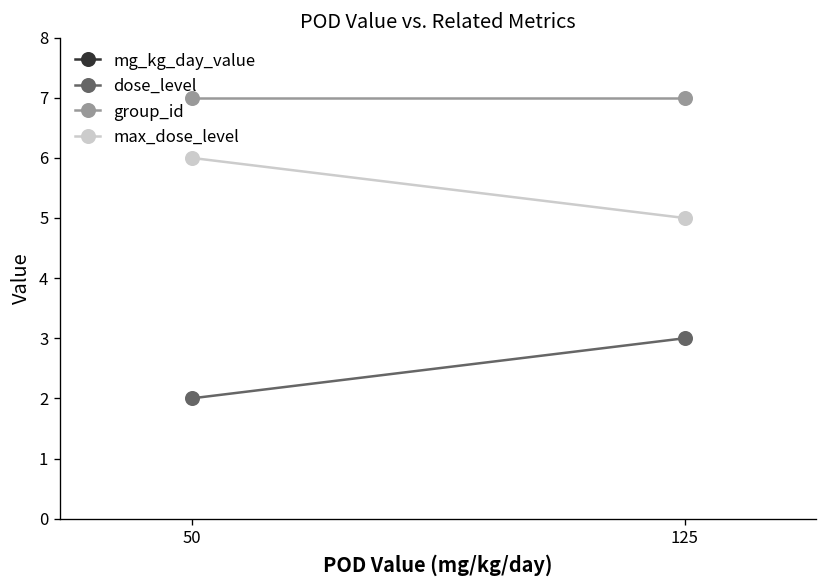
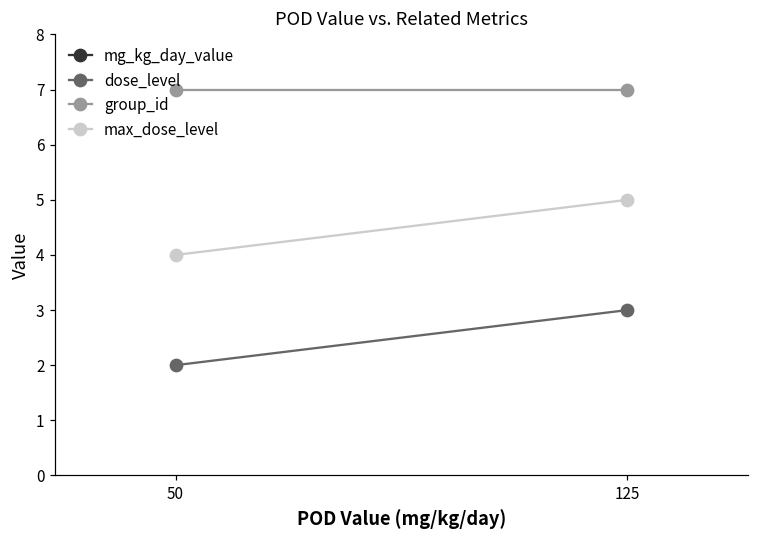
  {
    "dose_level": {
      "50": 2,
      "125": 3
    },
    "group_id": {
      "50": 7,
      "125": 7
    },
    "max_dose_level": {
-     "50": 6,
+     "50": 4,
      "125": 5
    }
  }
